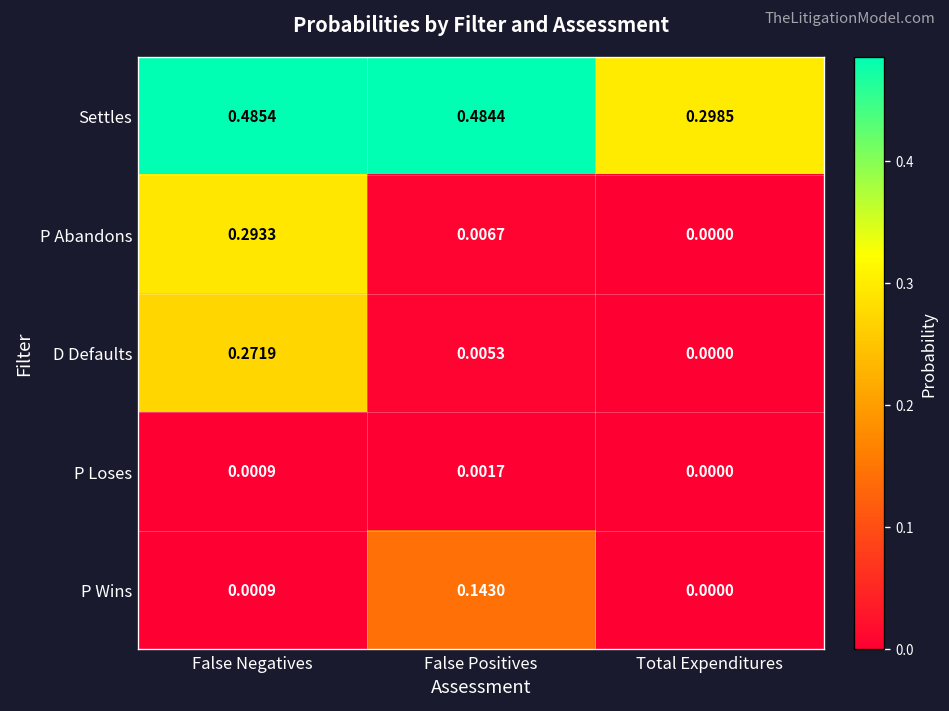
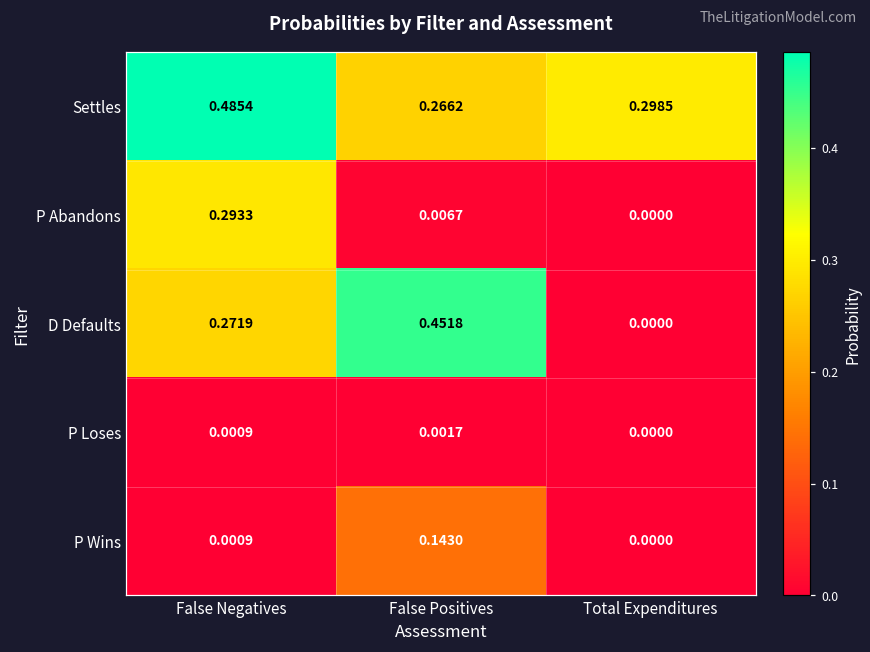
  {
    "Settles": {
      "False Negatives": 0.4854,
-     "False Positives": 0.4844,
+     "False Positives": 0.2662,
      "Total Expenditures": 0.2985
    },
    "P Abandons": {
      "False Negatives": 0.2933,
      "False Positives": 0.0067,
      "Total Expenditures": 0.0000
    },
    "D Defaults": {
      "False Negatives": 0.2719,
-     "False Positives": 0.0053,
+     "False Positives": 0.4518,
      "Total Expenditures": 0.0000
    },
    "P Loses": {
      "False Negatives": 0.0009,
      "False Positives": 0.0017,
      "Total Expenditures": 0.0000
    },
    "P Wins": {
      "False Negatives": 0.0009,
      "False Positives": 0.1430,
      "Total Expenditures": 0.0000
    }
  }
